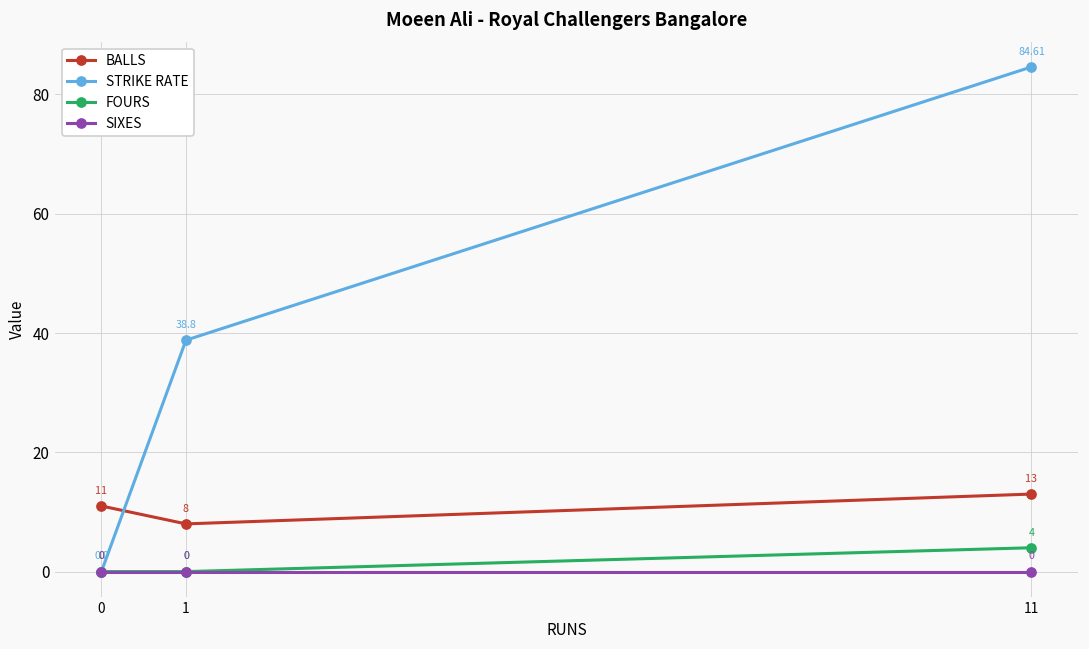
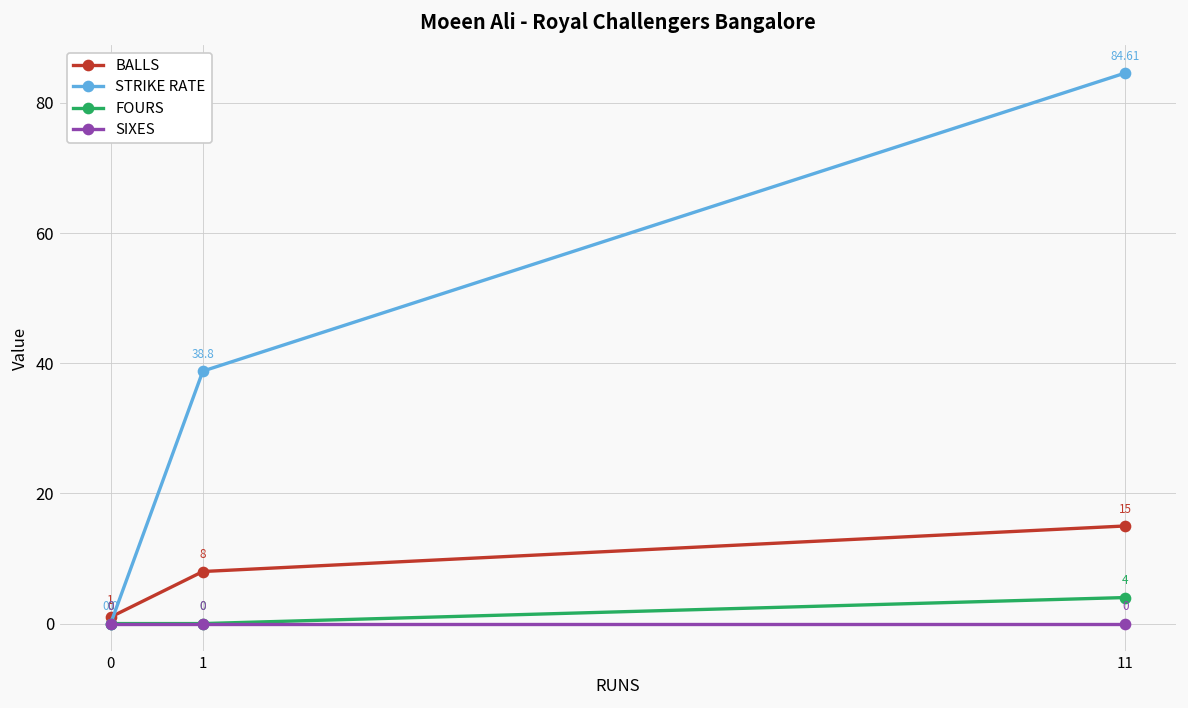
  {
    "BALLS": {
-     "0": 11,
+     "0": 1,
      "1": 8,
-     "11": 13
+     "11": 15
    },
    "STRIKE RATE": {
      "1": 38.8,
      "11": 84.61
    },
    "FOURS": {
      "11": 4
    },
    "SIXES": {
      "11": 0
    }
  }
